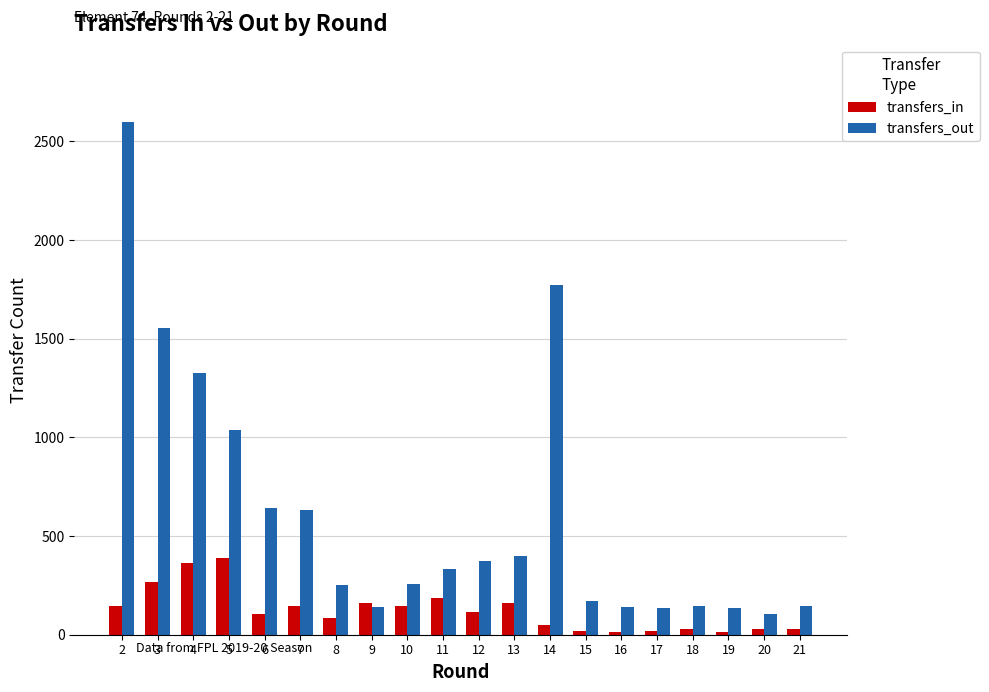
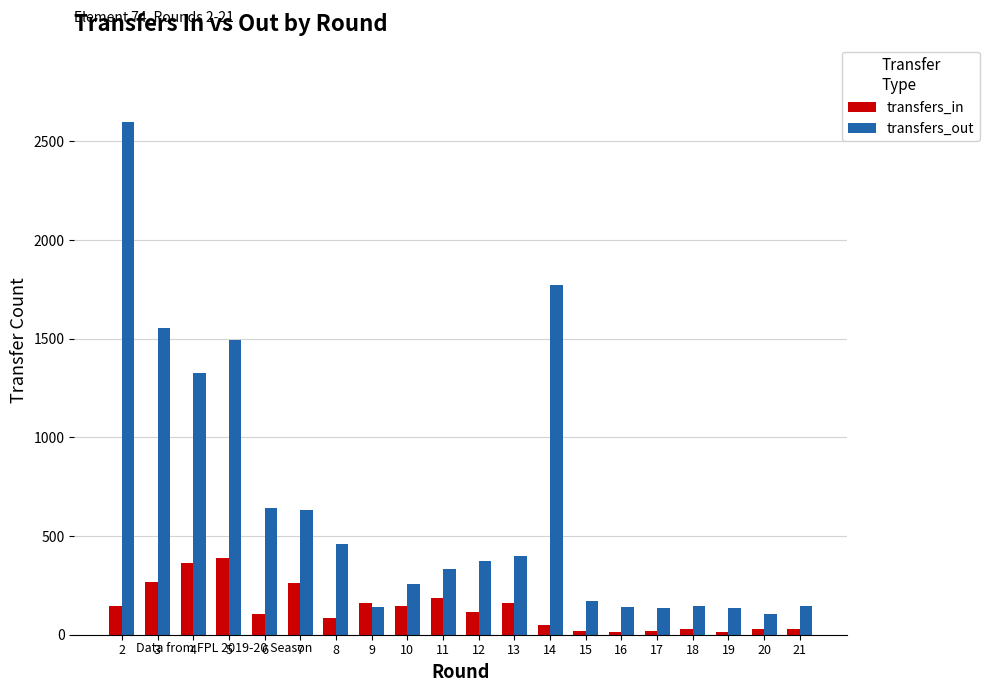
  {
    "transfers_in": {
      "2": 150,
      "3": 270,
      "4": 370,
      "5": 390,
      "6": 100,
-     "7": 150,
+     "7": 260,
      "8": 80,
      "9": 160,
      "10": 150,
      "11": 190,
      "12": 110,
      "13": 160,
      "14": 50,
      "15": 20,
      "16": 10,
      "17": 20,
      "18": 30,
      "19": 20,
      "20": 30,
      "21": 30
    },
    "transfers_out": {
      "2": 2600,
      "3": 1560,
      "4": 1330,
-     "5": 1040,
+     "5": 1490,
      "6": 640,
      "7": 630,
-     "8": 250,
+     "8": 460,
      "9": 140,
      "10": 260,
      "11": 330,
      "12": 370,
      "13": 400,
      "14": 1770,
      "15": 170,
      "16": 140,
      "17": 130,
      "18": 140,
      "19": 140,
      "20": 100,
      "21": 150
    }
  }
